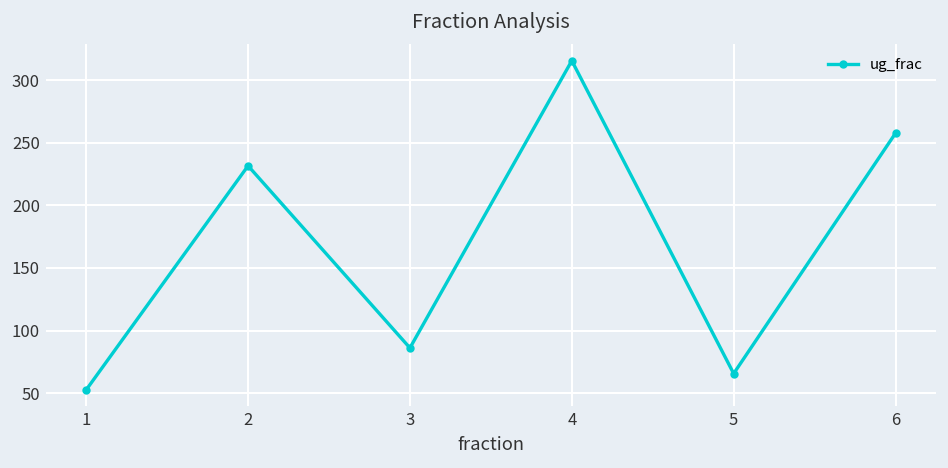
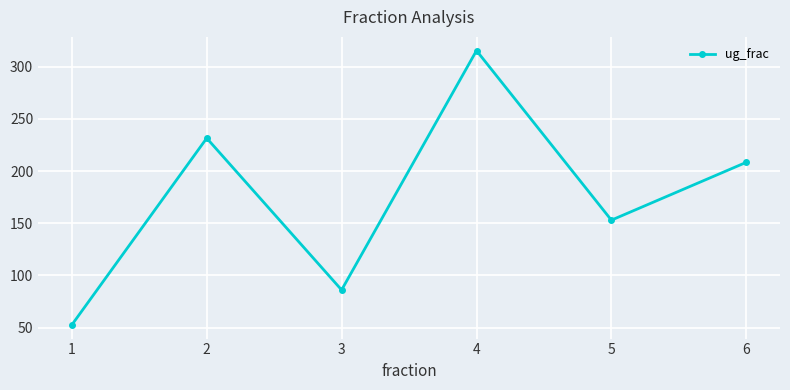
  {
    "1": 53,
    "2": 232,
    "3": 86,
    "4": 315,
-   "5": 66,
-   "6": 258
+   "5": 153,
+   "6": 208
  }
